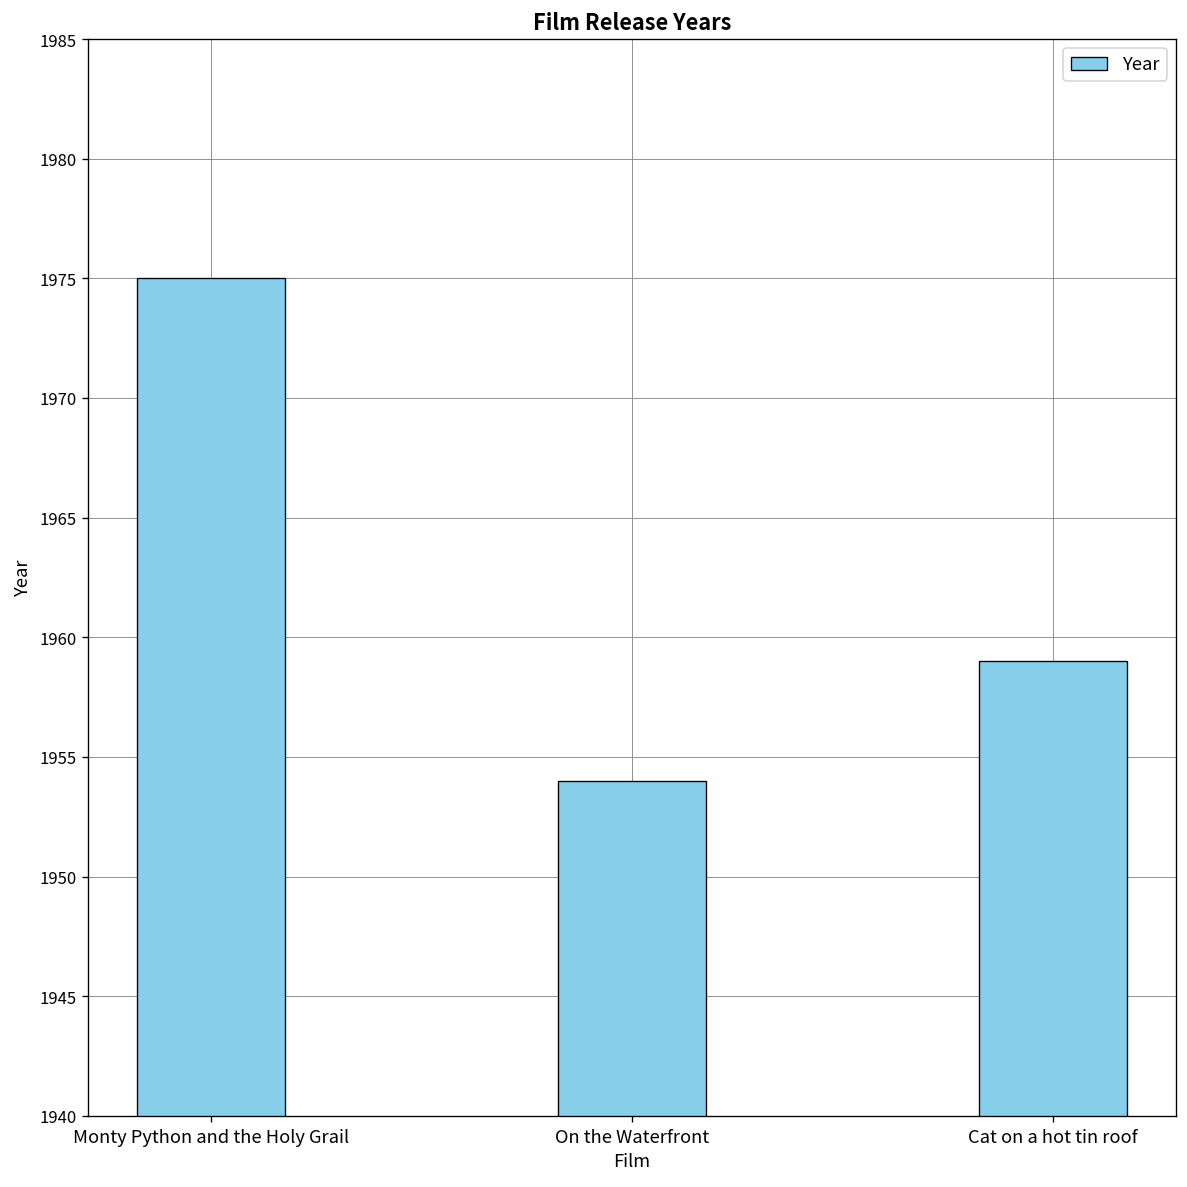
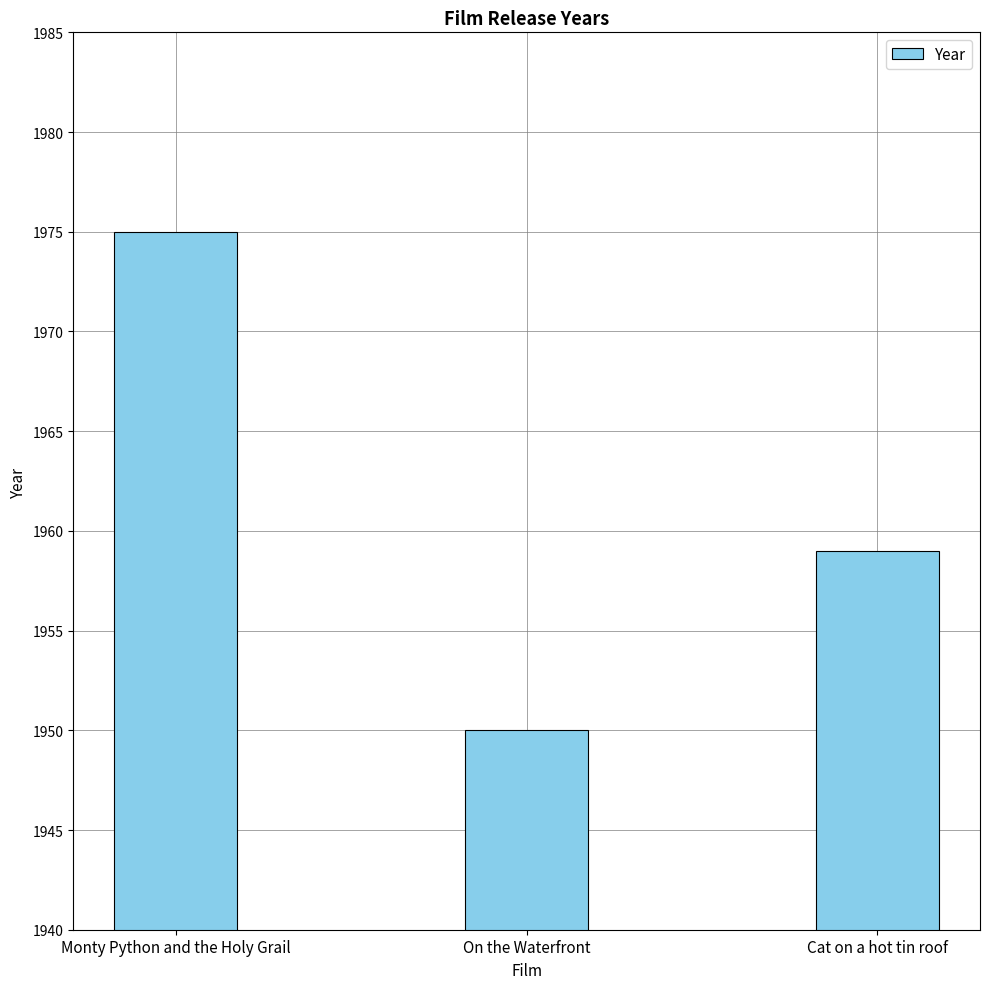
  {
    "Monty Python and the Holy Grail": 1975,
-   "On the Waterfront": 1954,
+   "On the Waterfront": 1950,
    "Cat on a hot tin roof": 1959
  }
